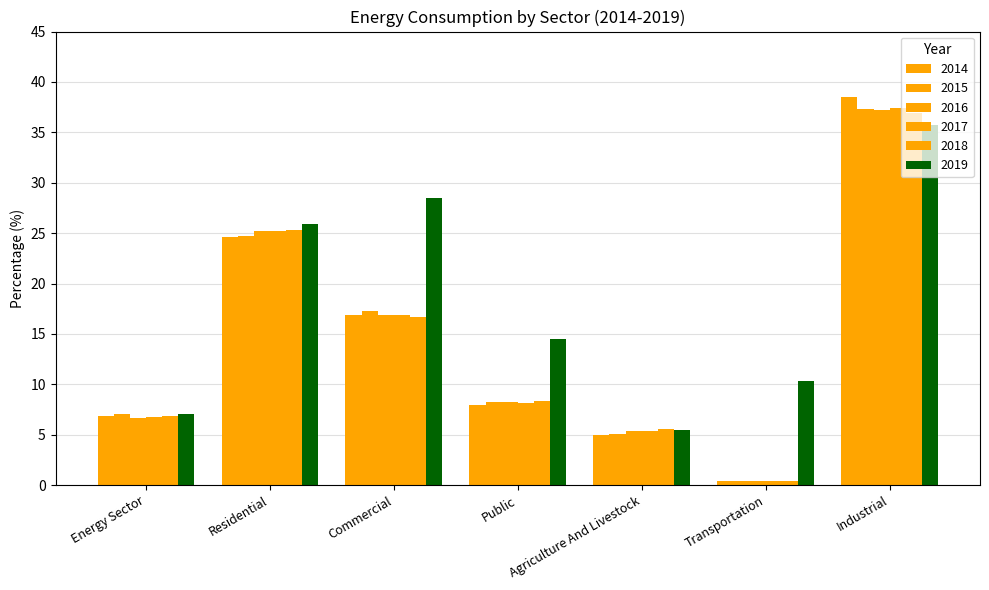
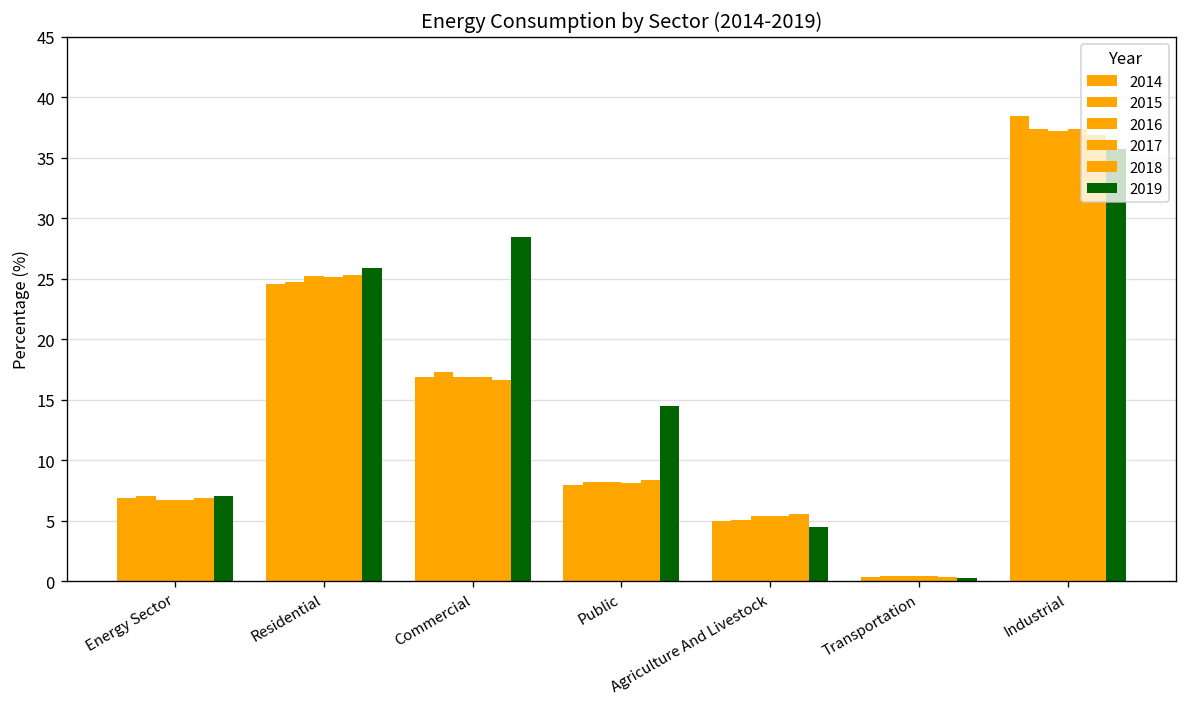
  {
    "2019": {
      "Energy Sector": 7.0,
      "Residential": 25.9,
      "Commercial": 28.5,
      "Public": 14.5,
-     "Agriculture And Livestock": 5.5,
-     "Transportation": 10.3
+     "Agriculture And Livestock": 4.5,
+     "Transportation": 0.3
    }
  }
